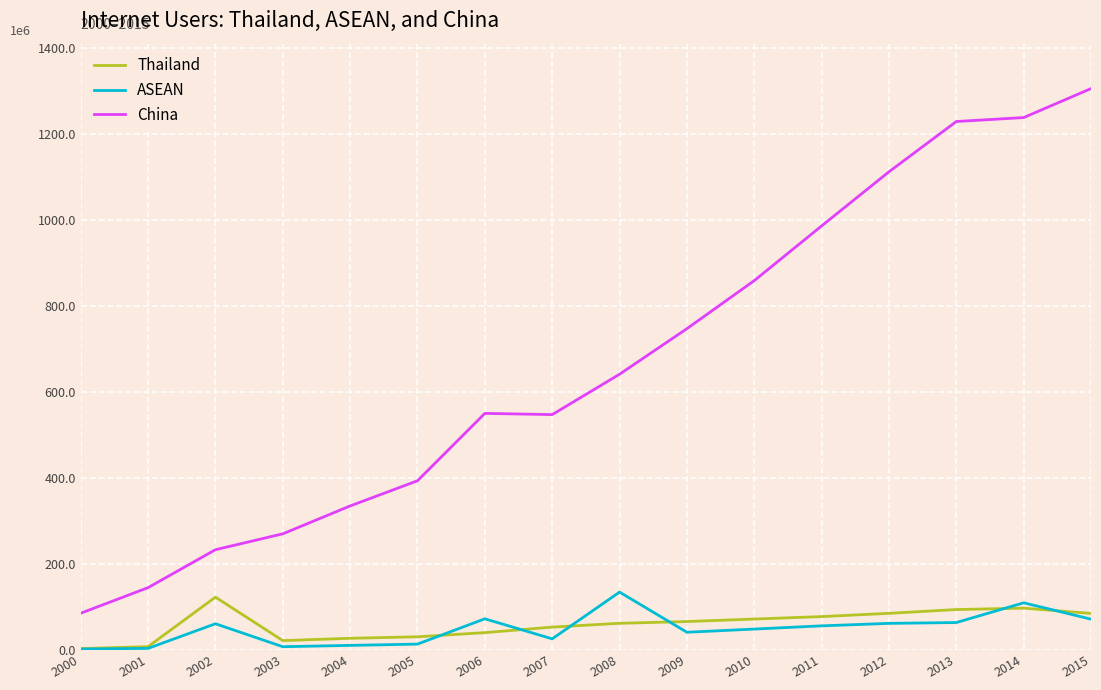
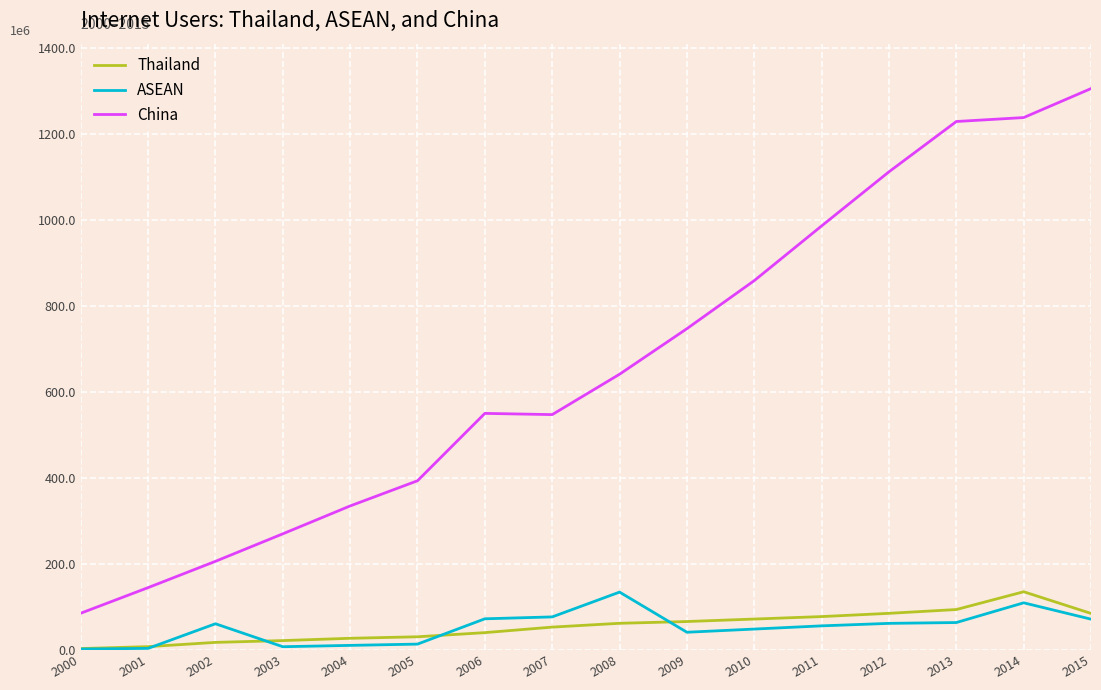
  {
    "Thailand": {
-     "2002": 120,
+     "2002": 20,
      "2003": 20,
      "2004": 30,
      "2005": 30,
      "2006": 40,
      "2007": 50,
      "2008": 60,
      "2009": 70,
      "2010": 70,
      "2011": 80,
      "2012": 90,
      "2013": 90,
-     "2014": 100,
+     "2014": 140,
      "2015": 80
    },
    "ASEAN": {
      "2002": 60,
      "2003": 10,
      "2004": 10,
      "2005": 10,
      "2006": 70,
-     "2007": 30,
+     "2007": 80,
      "2008": 130,
      "2009": 40,
      "2010": 50,
      "2011": 60,
      "2012": 60,
      "2013": 60,
      "2014": 110,
      "2015": 70
    },
    "China": {
      "2000": 90,
      "2001": 140,
-     "2002": 230,
+     "2002": 210,
      "2003": 270,
      "2004": 330,
      "2005": 390,
      "2006": 550,
      "2007": 550,
      "2008": 640,
      "2009": 750,
      "2010": 860,
      "2011": 990,
      "2012": 1110,
      "2013": 1230,
      "2014": 1240,
      "2015": 1310
    }
  }
